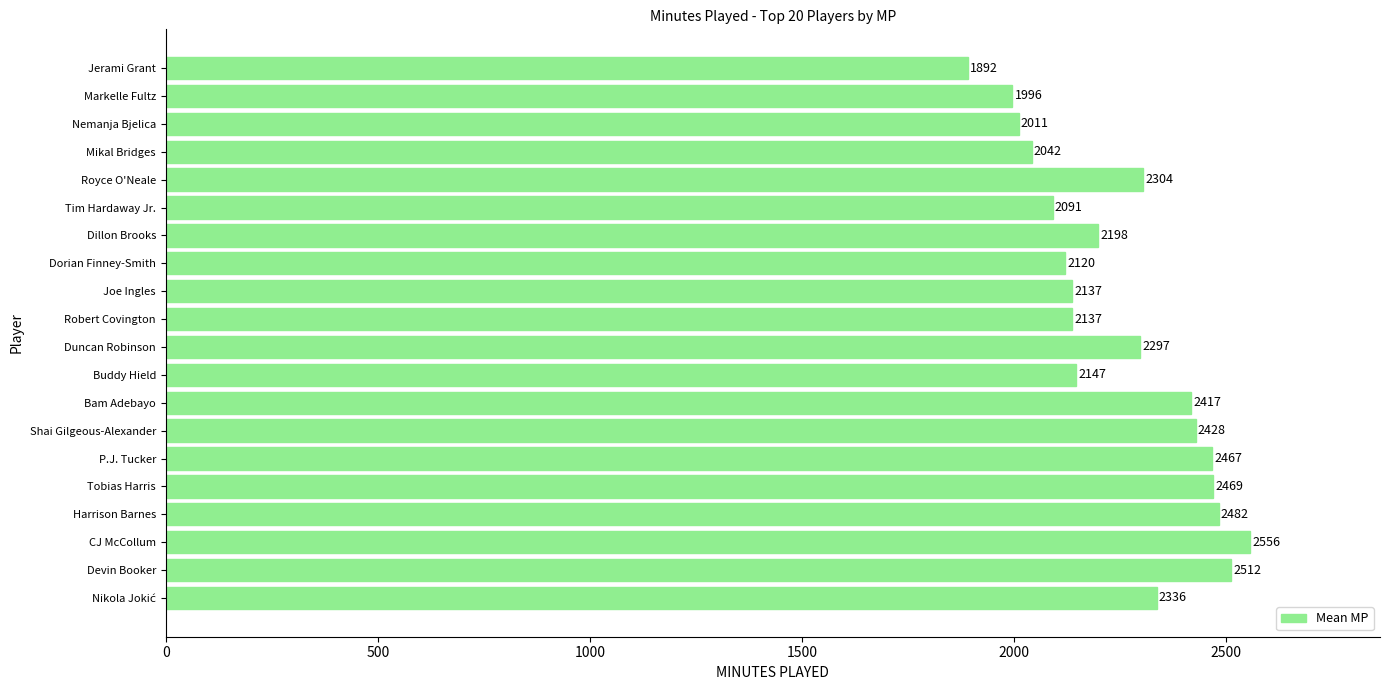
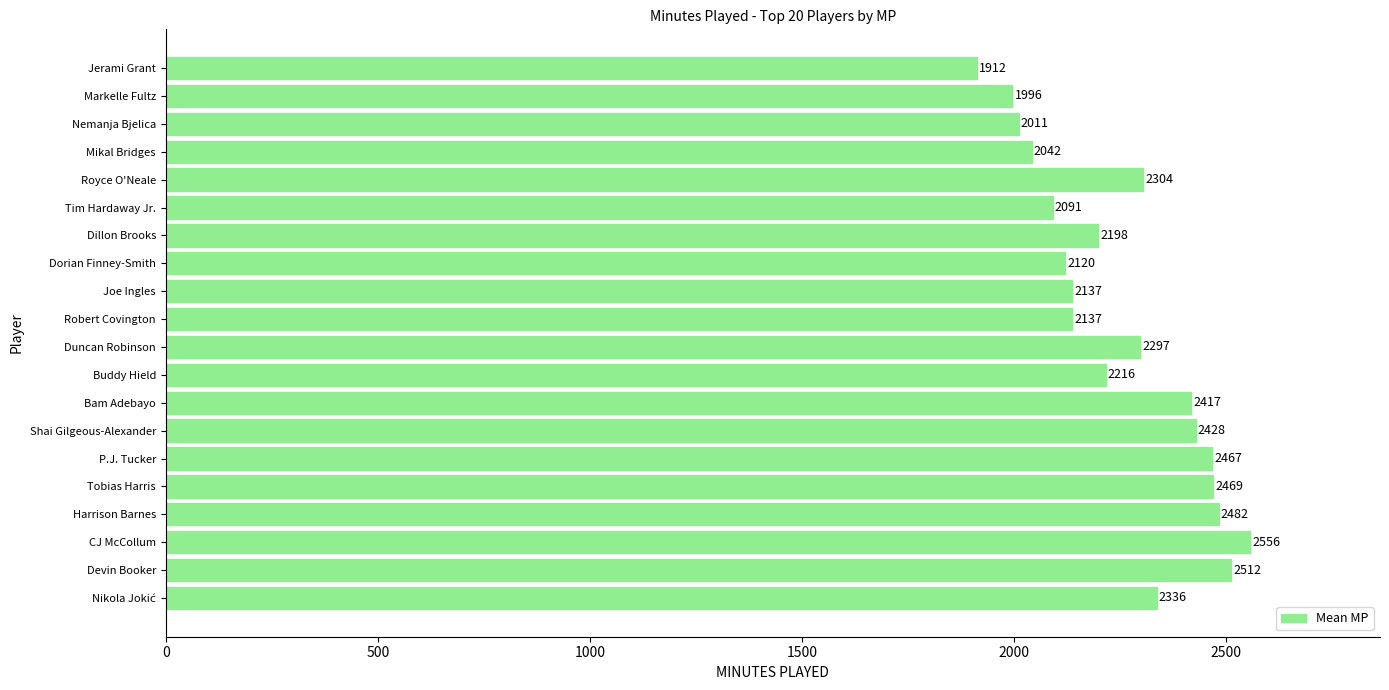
  {
-   "Jerami Grant": 1892,
+   "Jerami Grant": 1912,
    "Markelle Fultz": 1996,
    "Nemanja Bjelica": 2011,
    "Mikal Bridges": 2042,
    "Royce O'Neale": 2304,
    "Tim Hardaway Jr.": 2091,
    "Dillon Brooks": 2198,
    "Dorian Finney-Smith": 2120,
    "Joe Ingles": 2137,
    "Robert Covington": 2137,
    "Duncan Robinson": 2297,
-   "Buddy Hield": 2147,
+   "Buddy Hield": 2216,
    "Bam Adebayo": 2417,
    "Shai Gilgeous-Alexander": 2428,
    "P.J. Tucker": 2467,
    "Tobias Harris": 2469,
    "Harrison Barnes": 2482,
    "CJ McCollum": 2556,
    "Devin Booker": 2512,
    "Nikola Jokić": 2336
  }
